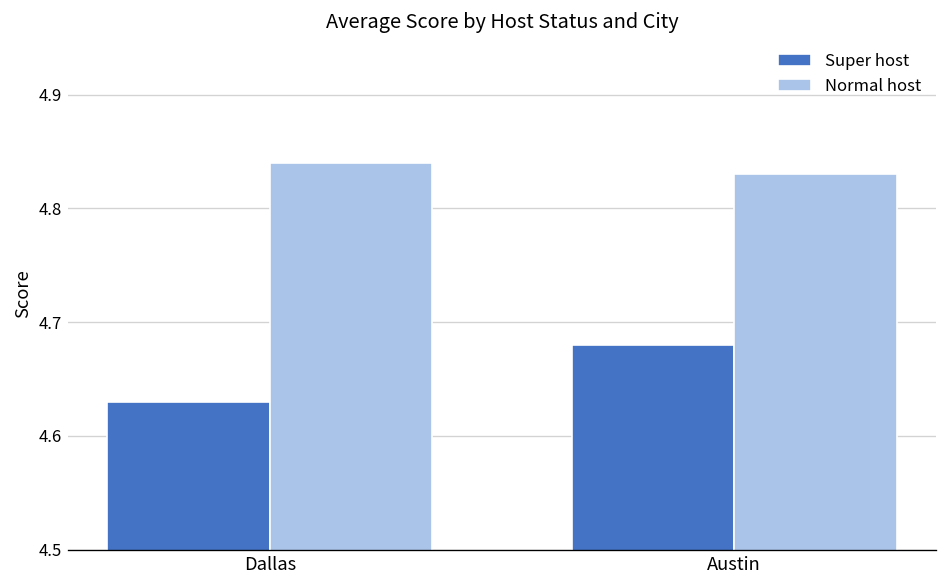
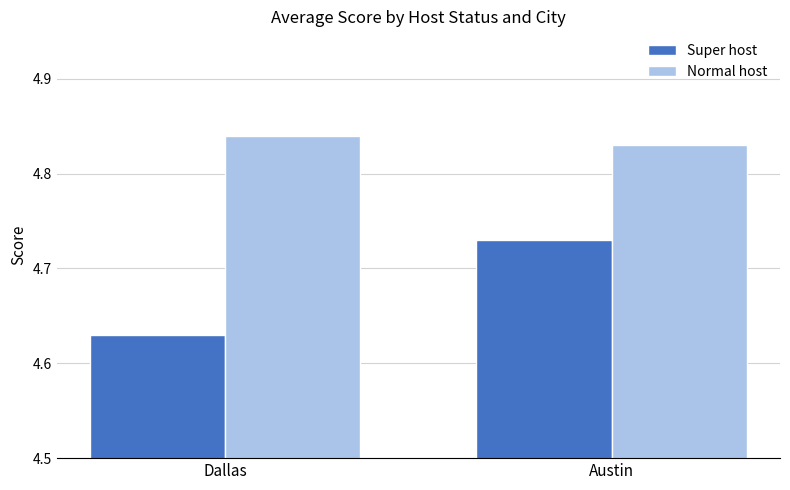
  {
    "Super host": {
      "Dallas": 4.63,
-     "Austin": 4.68
+     "Austin": 4.73
    },
    "Normal host": {
      "Dallas": 4.84,
      "Austin": 4.83
    }
  }
